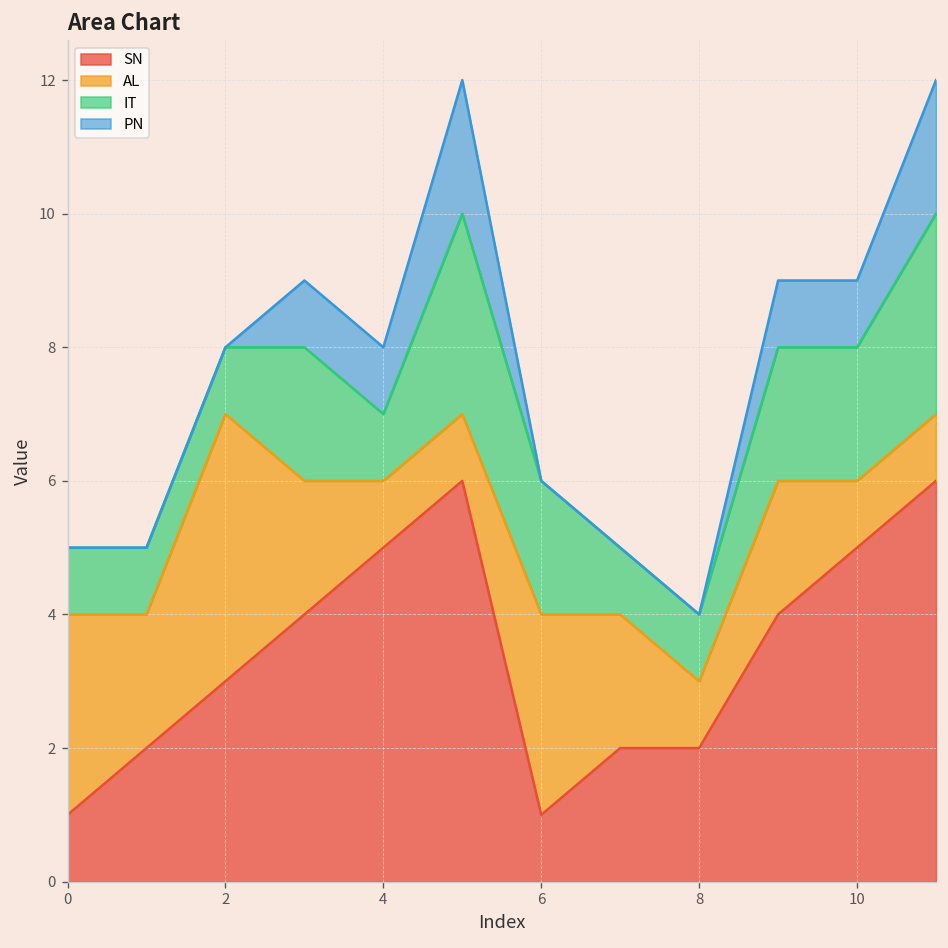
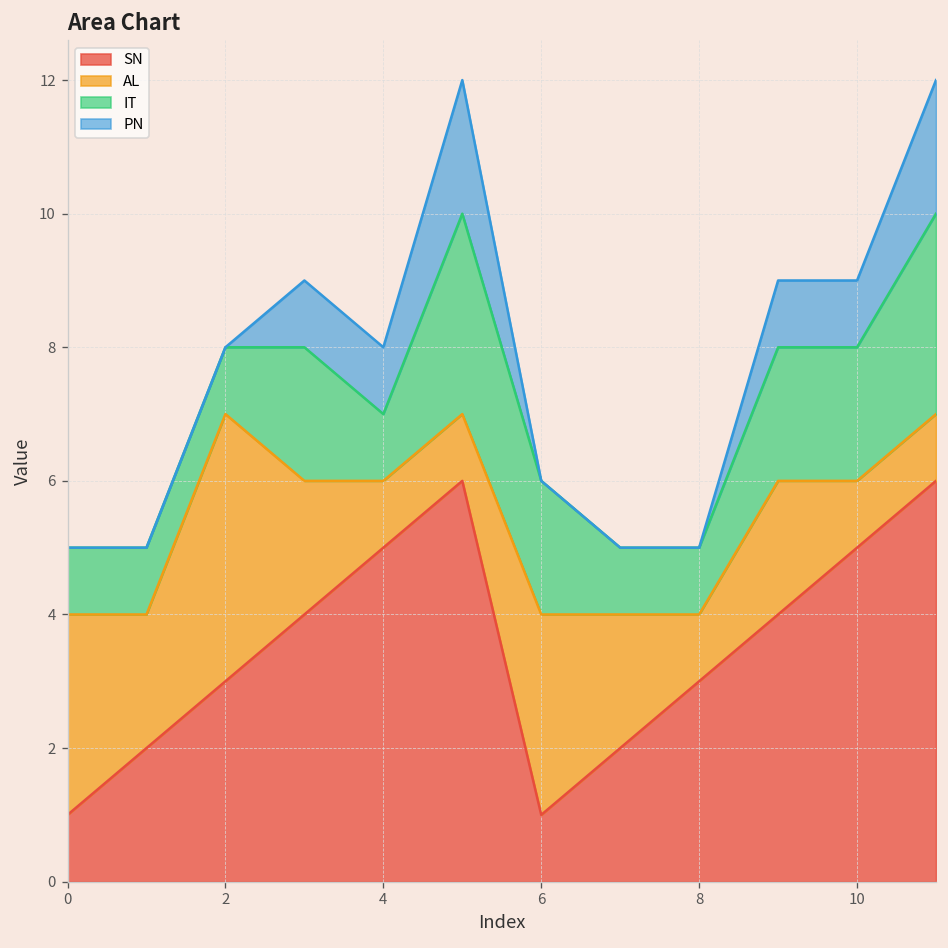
  {
    "SN": {
      "0": 1,
      "2": 3,
      "4": 5,
      "6": 1,
-     "8": 2,
+     "8": 3,
      "10": 5
    },
    "AL": {
      "0": 4,
      "2": 7,
      "4": 6,
      "6": 4,
      "10": 6
    },
    "IT": {
      "4": 7,
      "10": 8
    },
    "PN": {
      "4": 1,
      "10": 1
    }
  }
